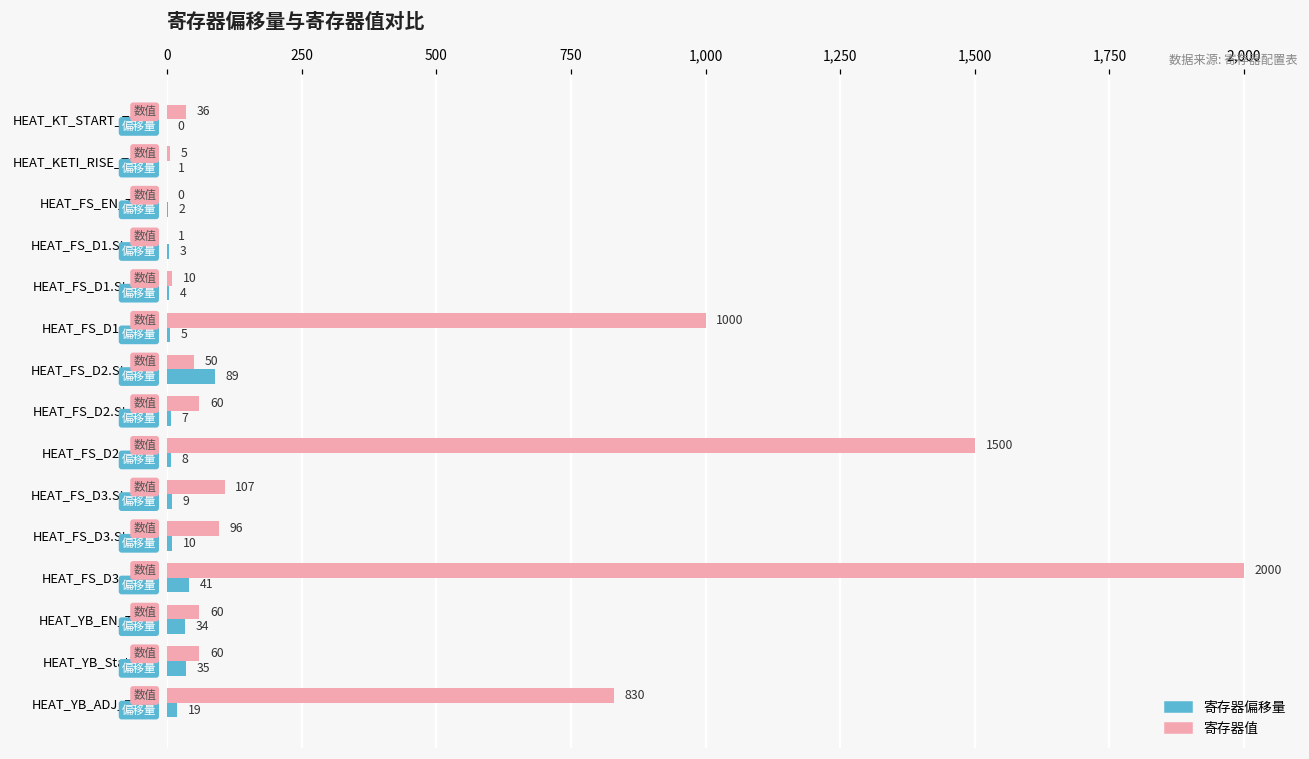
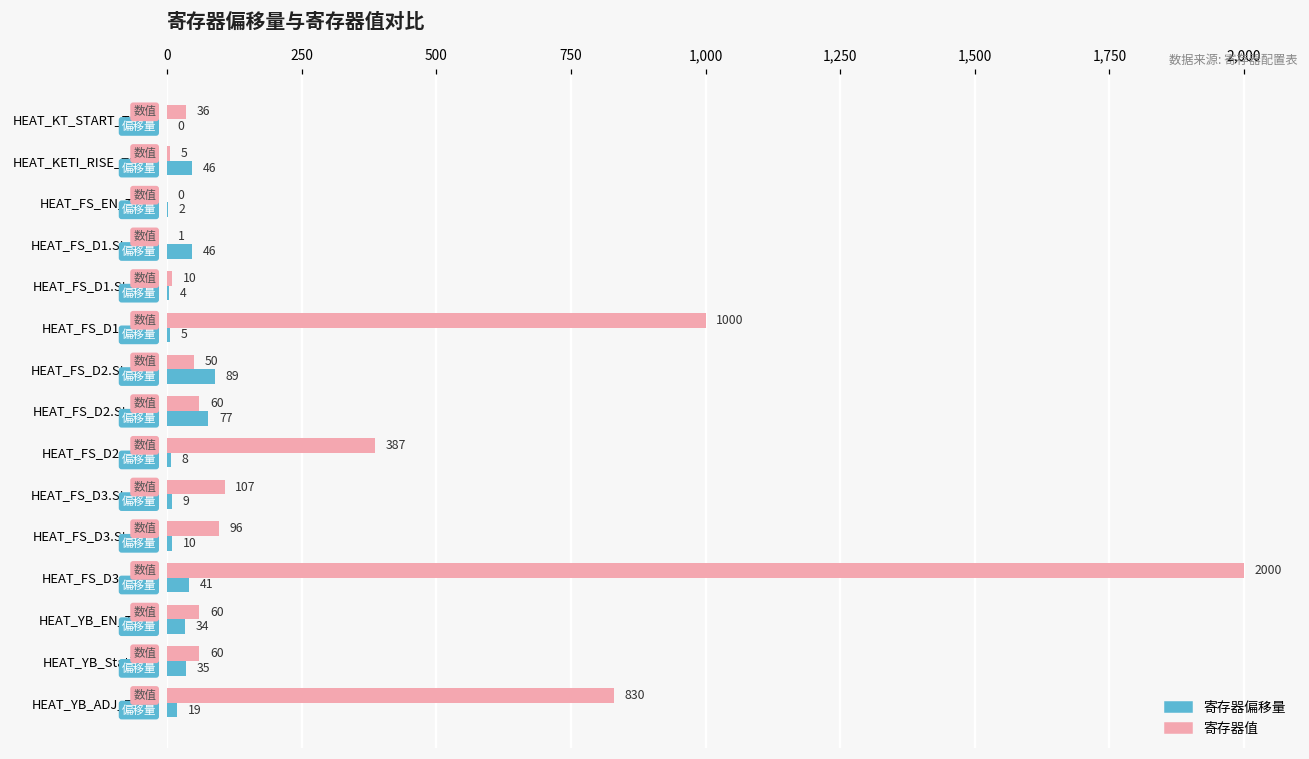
  {
    "寄存器偏移量": {
      "HEAT_KT_START_TEMP": 0,
-     "HEAT_KETI_RISE_TEMP": 1,
+     "HEAT_KETI_RISE_TEMP": 46,
      "HEAT_FS_EN_Time": 2,
-     "HEAT_FS_D1.Start_s": 3,
+     "HEAT_FS_D1.Start_s": 46,
      "HEAT_FS_D1.Stop_s": 4,
      "HEAT_FS_D1.parm": 5,
      "HEAT_FS_D2.Start_s": 89,
-     "HEAT_FS_D2.Stop_s": 7,
+     "HEAT_FS_D2.Stop_s": 77,
      "HEAT_FS_D2.parm": 8,
      "HEAT_FS_D3.Start_s": 9,
      "HEAT_FS_D3.Stop_s": 10,
      "HEAT_FS_D3.parm": 41,
      "HEAT_YB_EN_Time": 34,
      "HEAT_YB_StaticHz": 35,
      "HEAT_YB_ADJ_Time": 19
    },
    "寄存器值": {
      "HEAT_KT_START_TEMP": 36,
      "HEAT_KETI_RISE_TEMP": 5,
      "HEAT_FS_EN_Time": 0,
      "HEAT_FS_D1.Start_s": 1,
      "HEAT_FS_D1.Stop_s": 10,
      "HEAT_FS_D1.parm": 1000,
      "HEAT_FS_D2.Start_s": 50,
      "HEAT_FS_D2.Stop_s": 60,
-     "HEAT_FS_D2.parm": 1500,
+     "HEAT_FS_D2.parm": 387,
      "HEAT_FS_D3.Start_s": 107,
      "HEAT_FS_D3.Stop_s": 96,
      "HEAT_FS_D3.parm": 2000,
      "HEAT_YB_EN_Time": 60,
      "HEAT_YB_StaticHz": 60,
      "HEAT_YB_ADJ_Time": 830
    }
  }
